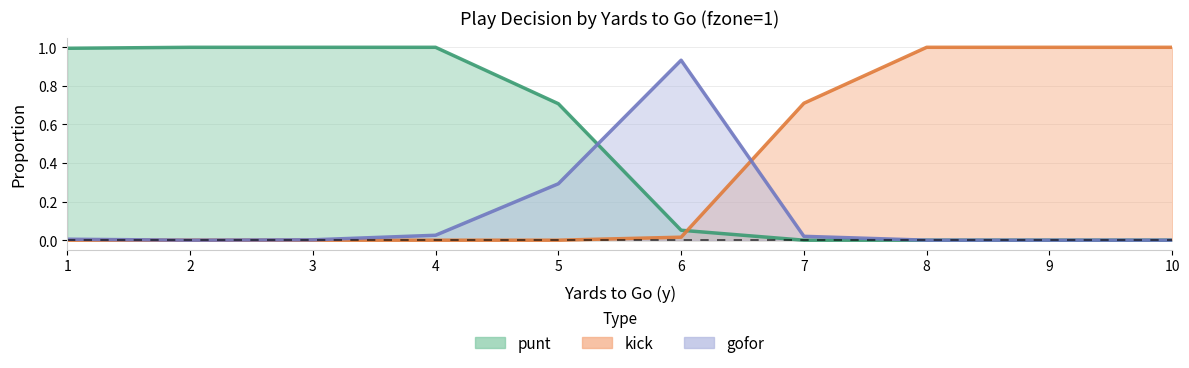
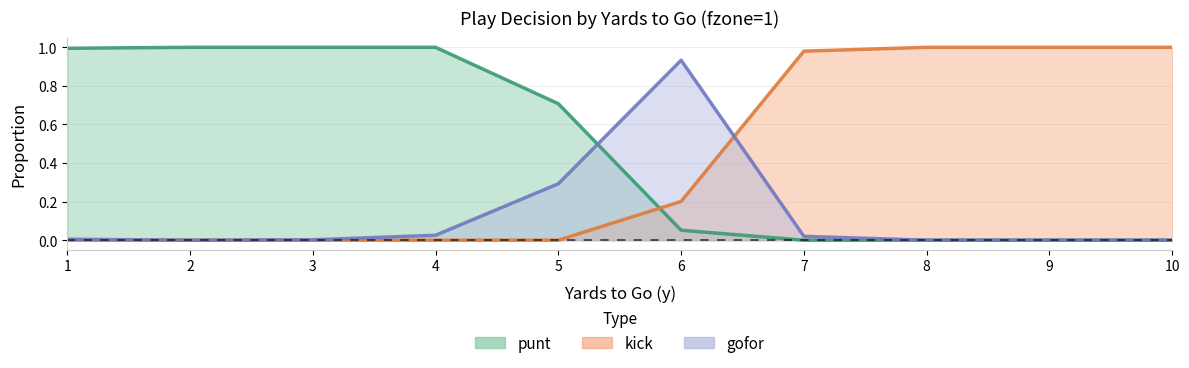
  {
    "kick": {
      "4": 0.00,
      "5": 0.00,
-     "6": 0.02,
-     "7": 0.71,
+     "6": 0.20,
+     "7": 0.98,
      "8": 1.00,
      "9": 1.00,
      "10": 1.00
    }
  }
